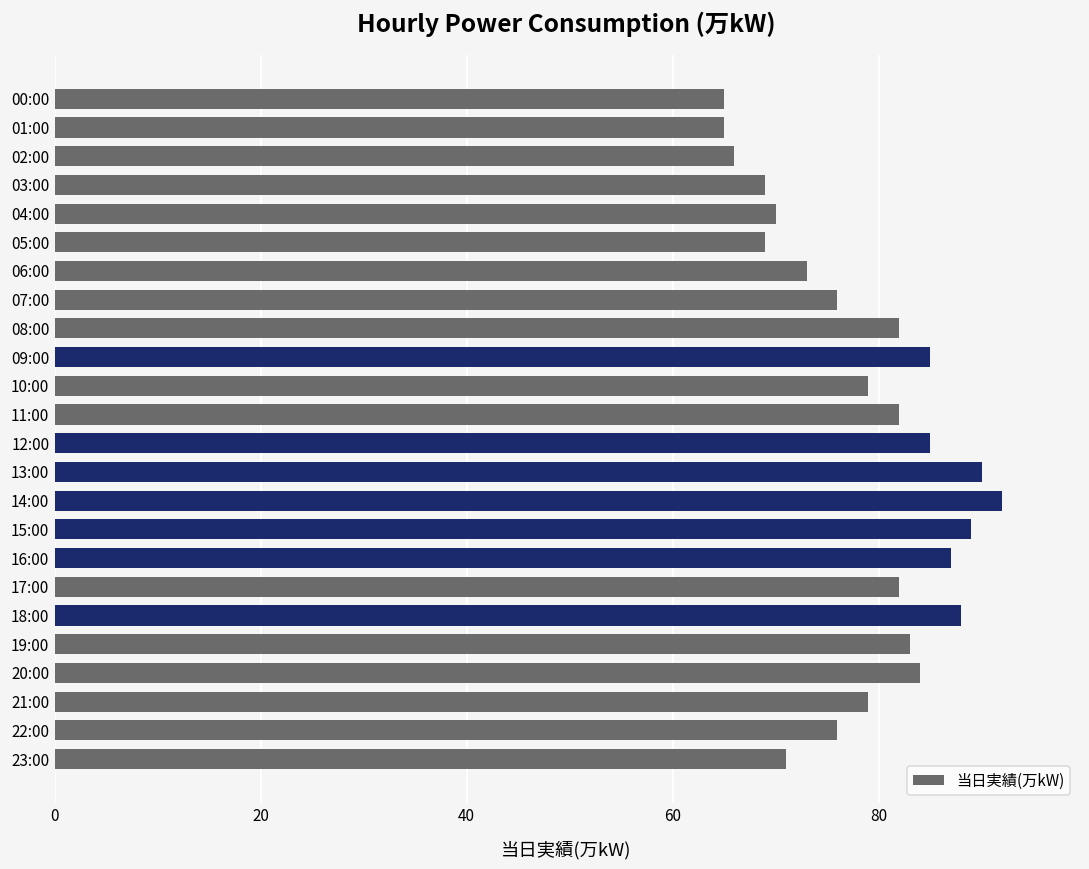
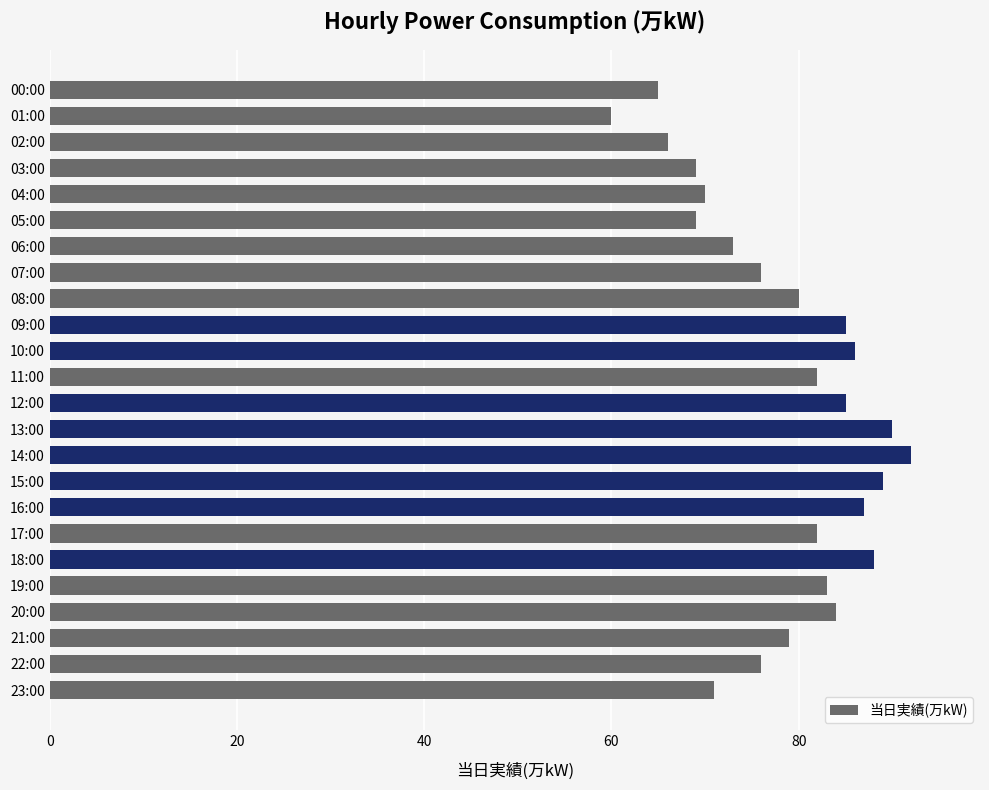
  {
    "00:00": 65,
-   "01:00": 65,
+   "01:00": 60,
    "02:00": 66,
    "03:00": 69,
    "04:00": 70,
    "05:00": 69,
    "06:00": 73,
    "07:00": 76,
-   "08:00": 82,
+   "08:00": 80,
    "09:00": 85,
-   "10:00": 79,
+   "10:00": 86,
    "11:00": 82,
    "12:00": 85,
    "13:00": 90,
    "14:00": 92,
    "15:00": 89,
    "16:00": 87,
    "17:00": 82,
    "18:00": 88,
    "19:00": 83,
    "20:00": 84,
    "21:00": 79,
    "22:00": 76,
    "23:00": 71
  }
